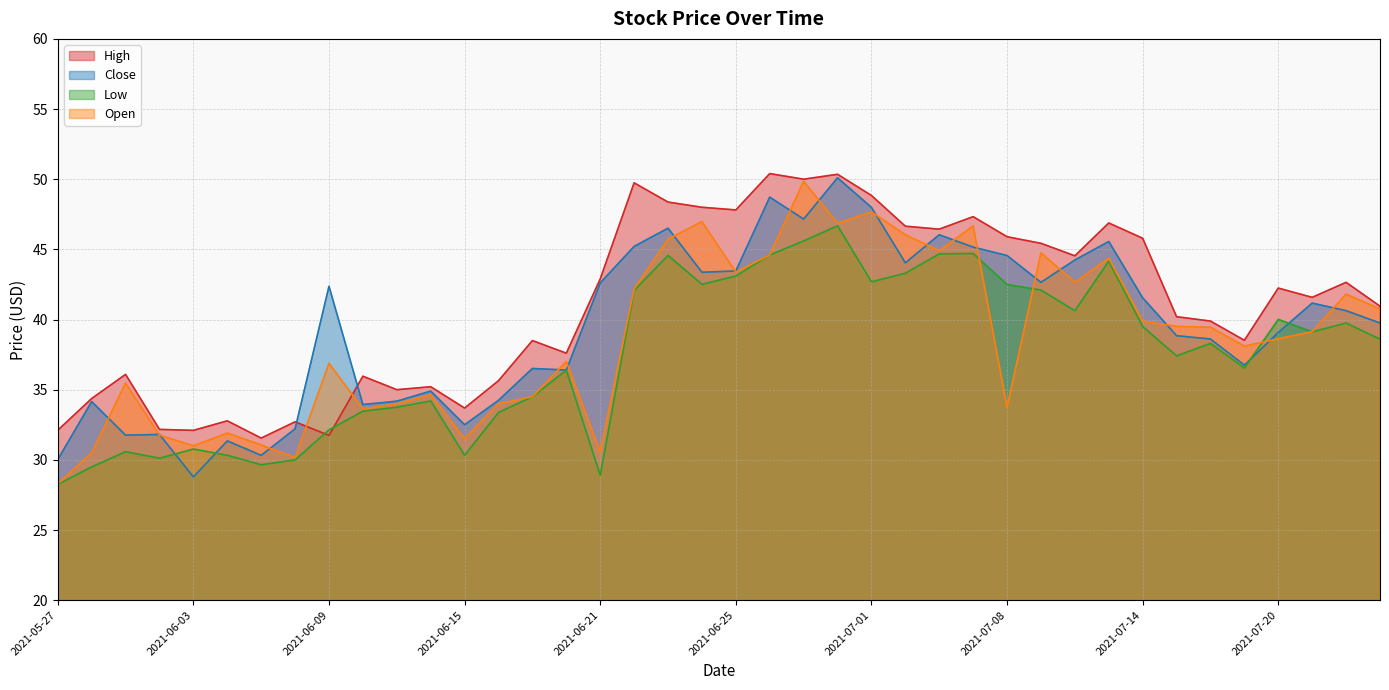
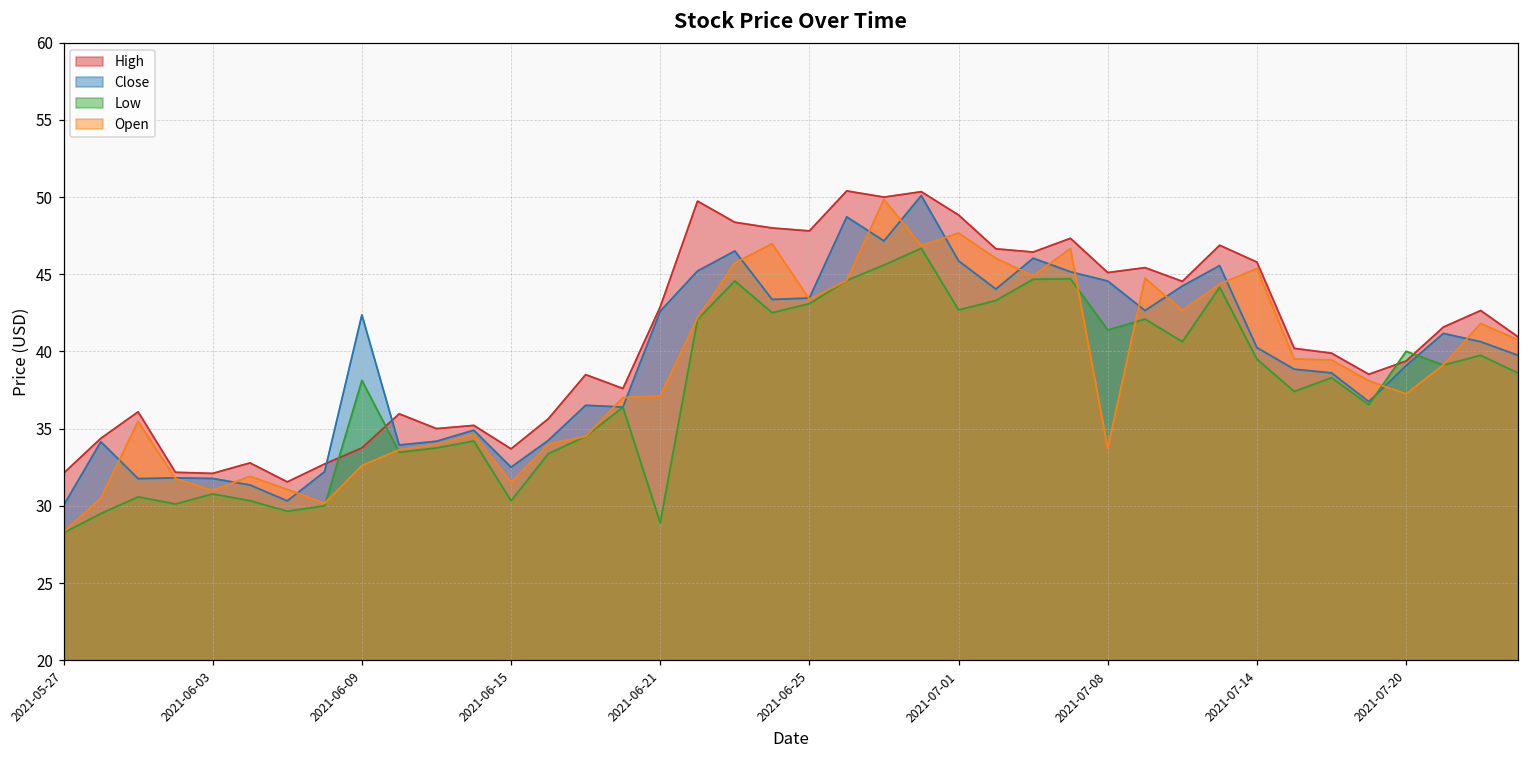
  {
    "High": {
      "2021-05-27": 32.1,
      "2021-06-03": 32.1,
-     "2021-06-09": 31.7,
+     "2021-06-09": 33.8,
      "2021-06-15": 33.7,
      "2021-06-21": 42.9,
      "2021-06-25": 47.8,
      "2021-07-01": 48.8,
-     "2021-07-08": 45.9,
+     "2021-07-08": 45.1,
      "2021-07-14": 45.8,
-     "2021-07-20": 42.2
+     "2021-07-20": 39.4
    },
    "Close": {
      "2021-05-27": 30.0,
-     "2021-06-03": 28.8,
+     "2021-06-03": 31.8,
      "2021-06-09": 42.4,
      "2021-06-15": 32.5,
      "2021-06-21": 42.6,
-     "2021-07-01": 48.0,
+     "2021-07-01": 45.9,
      "2021-07-08": 44.6,
-     "2021-07-14": 41.6,
+     "2021-07-14": 40.3,
      "2021-07-20": 39.1
    },
    "Low": {
      "2021-06-03": 30.8,
-     "2021-06-09": 32.1,
+     "2021-06-09": 38.1,
      "2021-06-15": 30.3,
      "2021-06-21": 28.9,
      "2021-06-25": 43.1,
      "2021-07-01": 42.7,
-     "2021-07-08": 42.5,
+     "2021-07-08": 41.4,
      "2021-07-14": 39.5,
      "2021-07-20": 40.0
    },
    "Open": {
      "2021-06-03": 31.0,
-     "2021-06-09": 36.9,
+     "2021-06-09": 32.6,
      "2021-06-15": 31.5,
-     "2021-06-21": 30.6,
+     "2021-06-21": 37.1,
      "2021-07-01": 47.7,
      "2021-07-08": 33.7,
-     "2021-07-14": 39.9,
-     "2021-07-20": 38.6
+     "2021-07-14": 45.4,
+     "2021-07-20": 37.3
    }
  }
